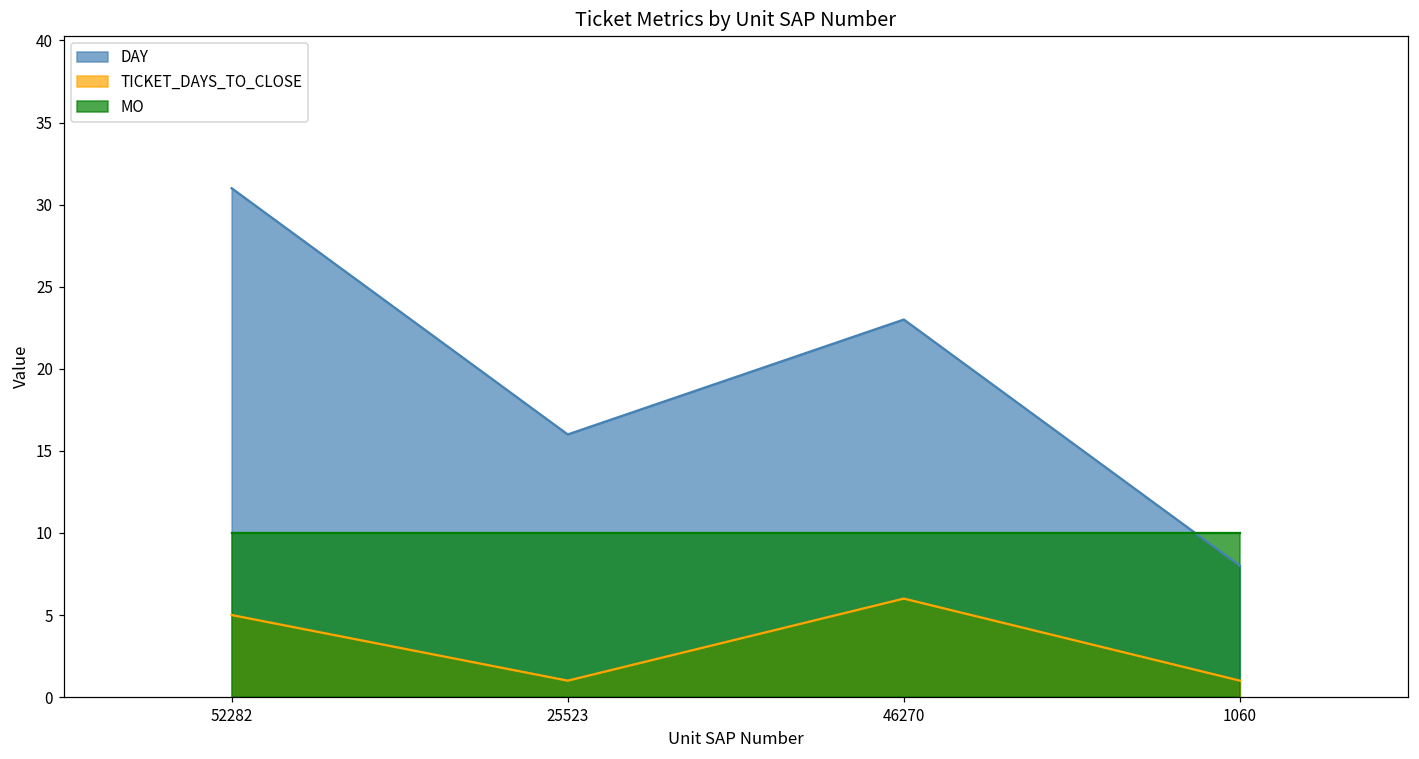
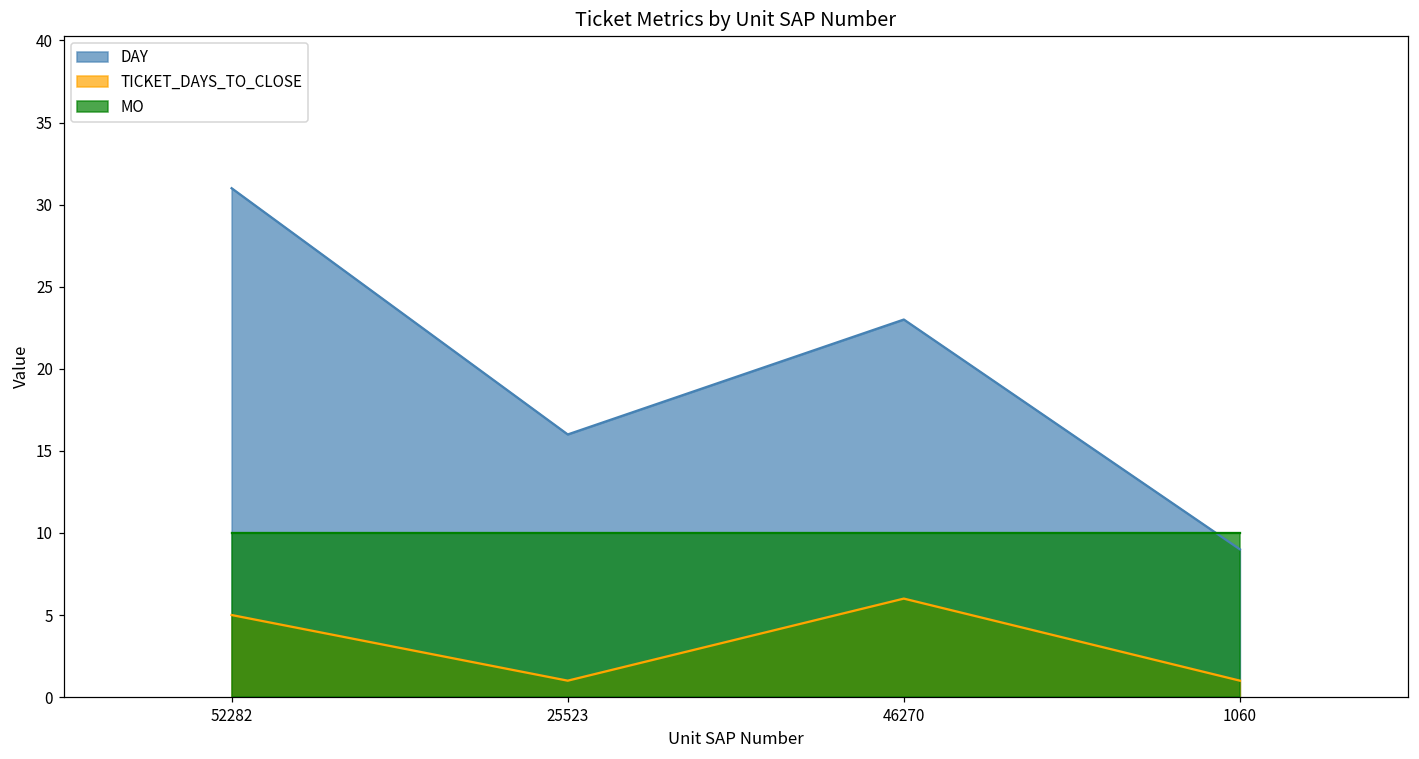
  {
    "DAY": {
      "52282": 31,
      "25523": 16,
      "46270": 23,
-     "1060": 8
+     "1060": 9
    },
    "TICKET_DAYS_TO_CLOSE": {
      "52282": 5,
      "25523": 1,
      "46270": 6,
      "1060": 1
    },
    "MO": {
      "52282": 10,
      "25523": 10,
      "46270": 10,
      "1060": 10
    }
  }
